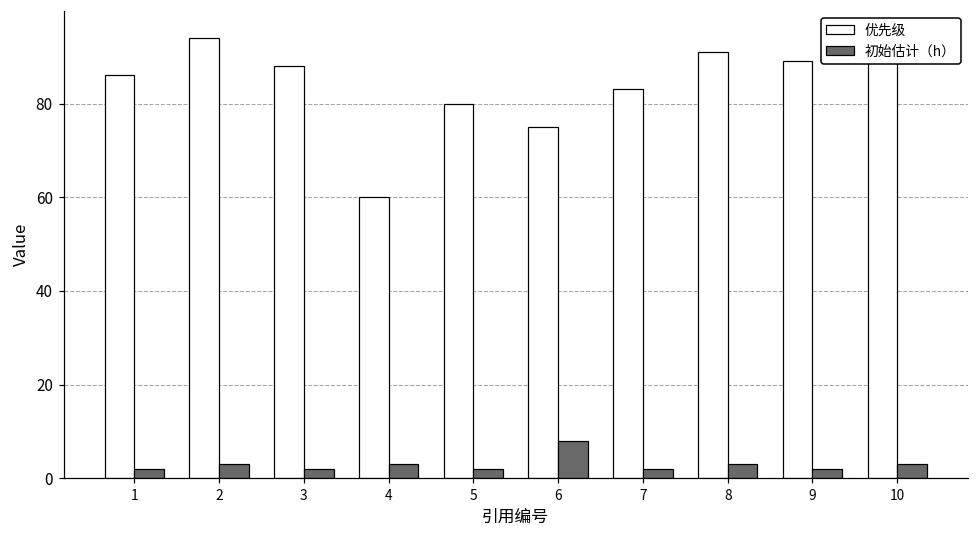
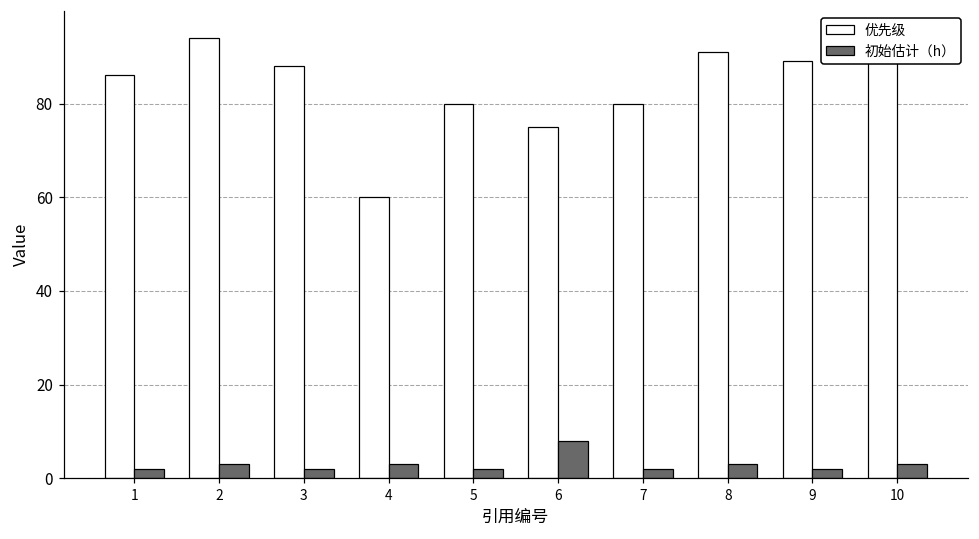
  {
    "优先级": {
      "1": 86,
      "2": 94,
      "3": 88,
      "4": 60,
      "5": 80,
      "6": 75,
-     "7": 83,
+     "7": 80,
      "8": 91,
      "9": 89
    },
    "初始估计（h）": {
      "1": 2,
      "2": 3,
      "3": 2,
      "4": 3,
      "5": 2,
      "6": 8,
      "7": 2,
      "8": 3,
      "9": 2,
      "10": 3
    }
  }
